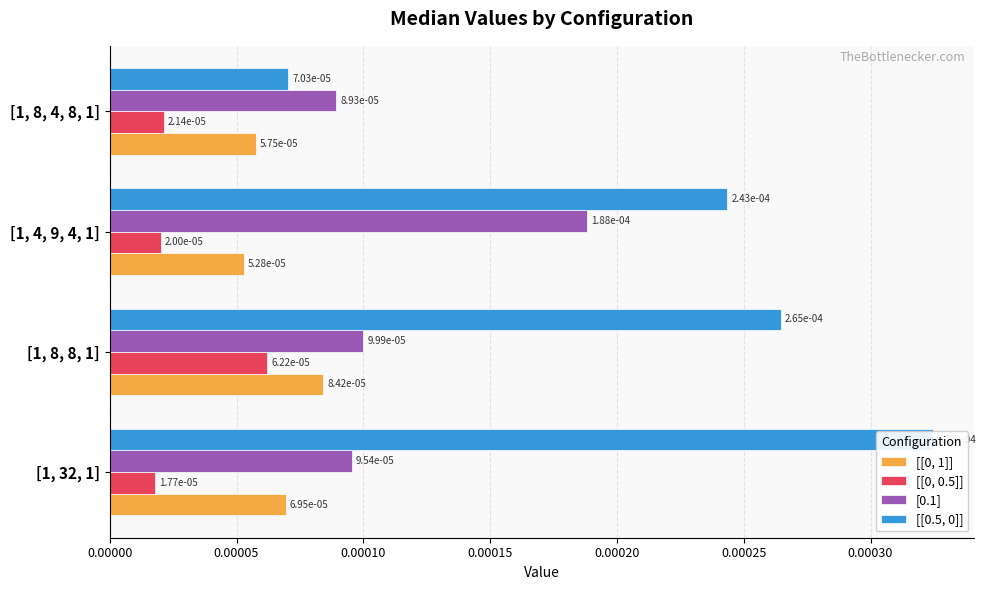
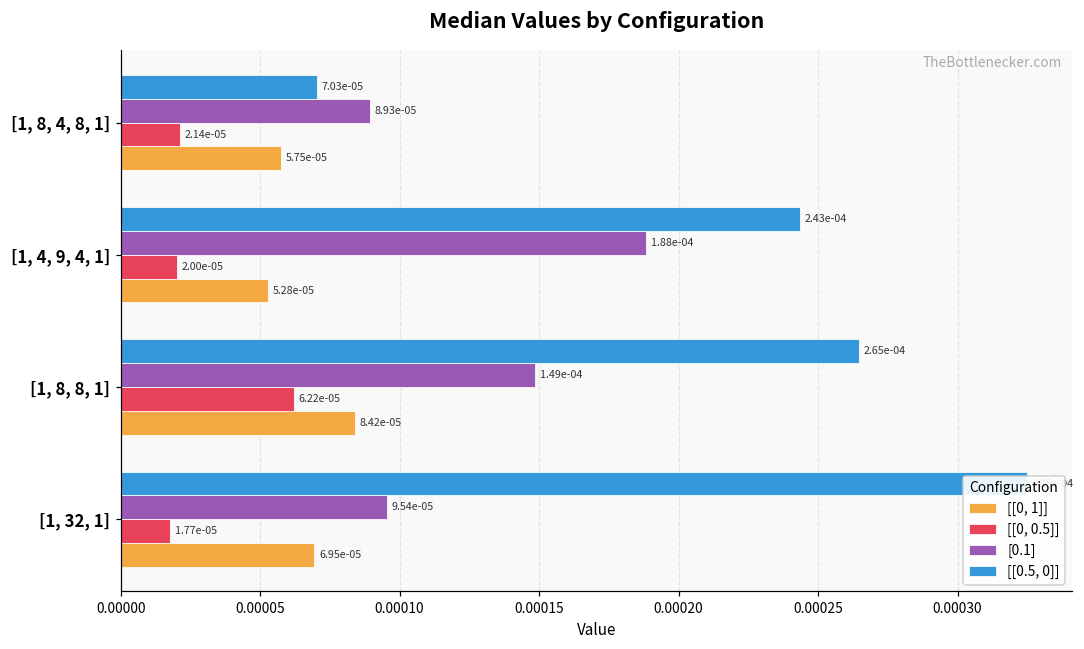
  {
    "[[0, 1]]": {
      "[1, 8, 4, 8, 1]": "5.75e-05",
      "[1, 4, 9, 4, 1]": "5.28e-05",
      "[1, 8, 8, 1]": "8.42e-05",
      "[1, 32, 1]": "6.95e-05"
    },
    "[[0, 0.5]]": {
      "[1, 8, 4, 8, 1]": "2.14e-05",
      "[1, 4, 9, 4, 1]": "2.00e-05",
      "[1, 8, 8, 1]": "6.22e-05",
      "[1, 32, 1]": "1.77e-05"
    },
    "[0.1]": {
      "[1, 8, 4, 8, 1]": "8.93e-05",
      "[1, 4, 9, 4, 1]": "1.88e-04",
-     "[1, 8, 8, 1]": "9.99e-05",
+     "[1, 8, 8, 1]": "1.49e-04",
      "[1, 32, 1]": "9.54e-05"
    },
    "[[0.5, 0]]": {
      "[1, 8, 4, 8, 1]": "7.03e-05",
      "[1, 4, 9, 4, 1]": "2.43e-04",
      "[1, 8, 8, 1]": "2.65e-04"
    }
  }
